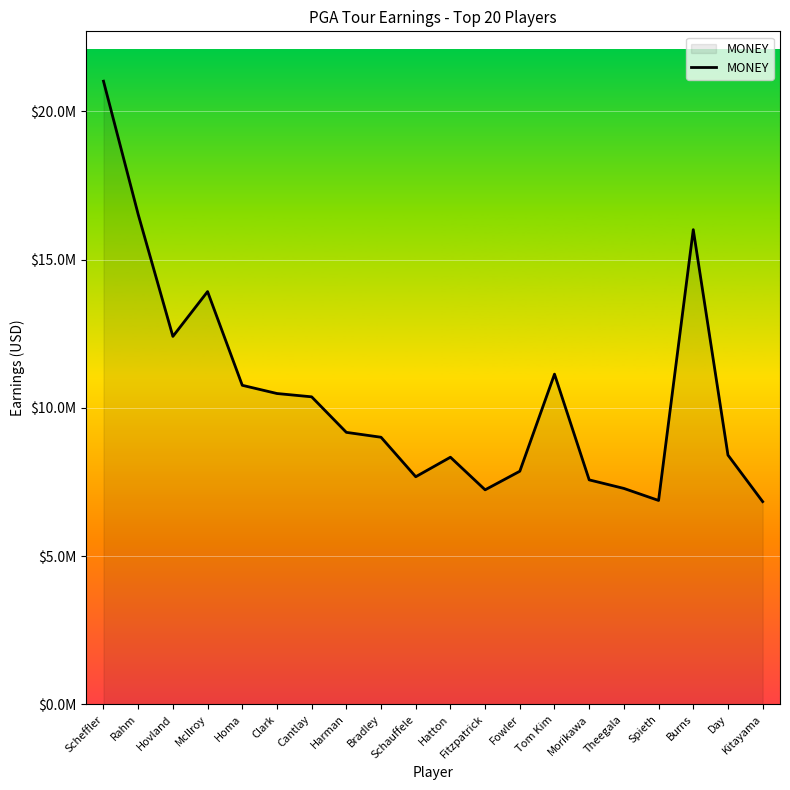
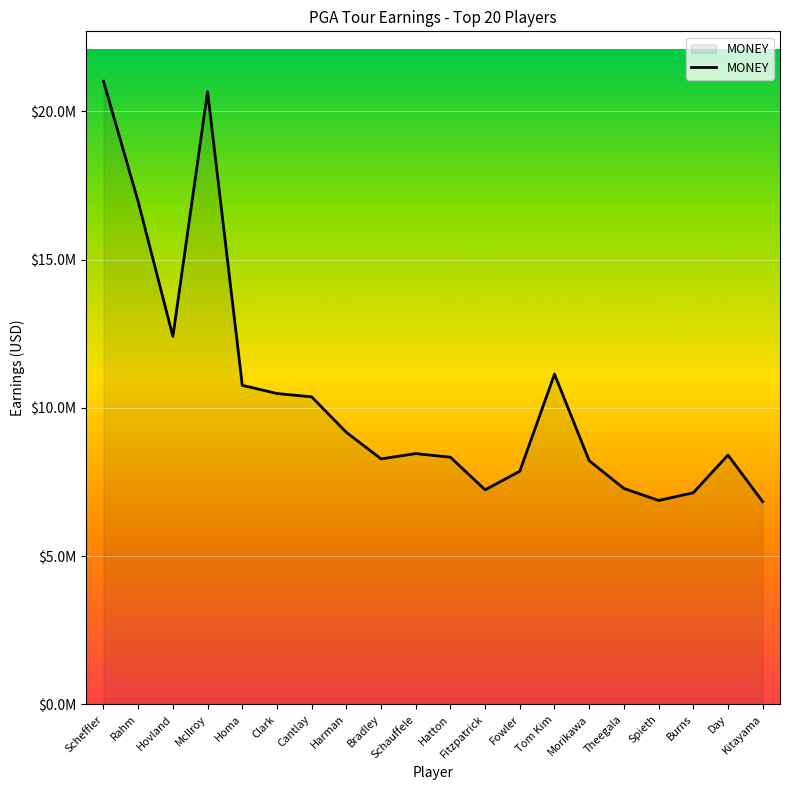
  {
    "Scheffler": "$21000000",
-   "Rahm": "$16500000",
+   "Rahm": "$17000000",
    "Hovland": "$12400000",
-   "McIlroy": "$13900000",
+   "McIlroy": "$20700000",
    "Homa": "$10800000",
    "Clark": "$10500000",
    "Cantlay": "$10400000",
    "Harman": "$9200000",
-   "Bradley": "$9000000",
-   "Schauffele": "$7700000",
+   "Bradley": "$8300000",
+   "Schauffele": "$8500000",
    "Hatton": "$8300000",
    "Fitzpatrick": "$7200000",
    "Fowler": "$7900000",
    "Tom Kim": "$11100000",
-   "Morikawa": "$7600000",
+   "Morikawa": "$8200000",
    "Theegala": "$7300000",
    "Spieth": "$6900000",
-   "Burns": "$16000000",
+   "Burns": "$7100000",
    "Day": "$8400000",
    "Kitayama": "$6800000"
  }
